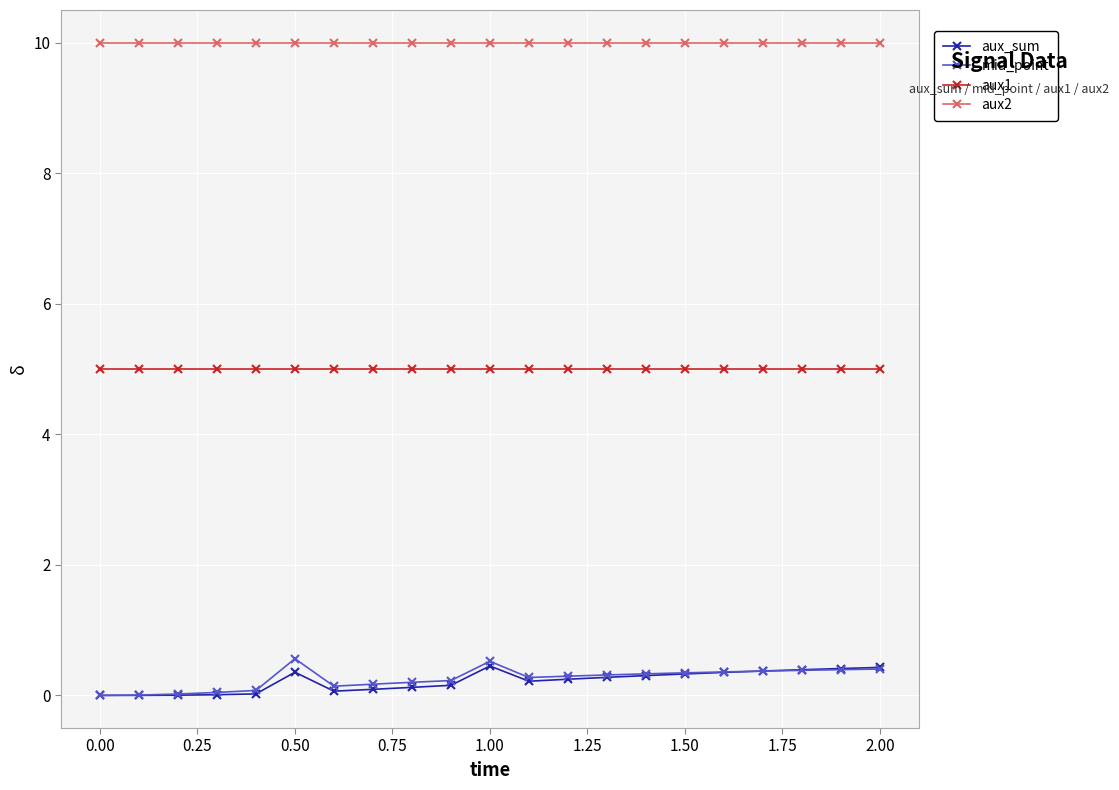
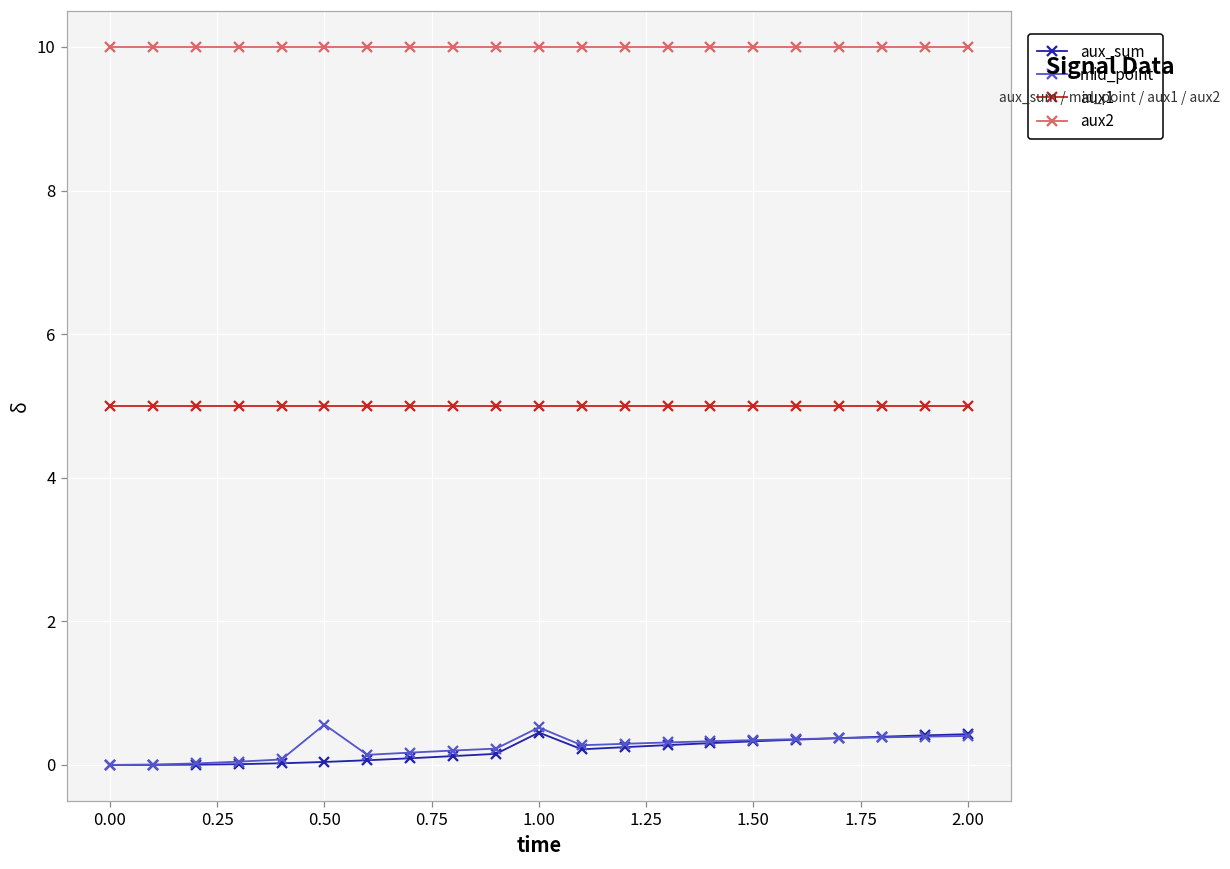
  {
    "aux_sum": {
-     "0.50": 0.4,
+     "0.50": 0.0,
      "1.00": 0.5
    },
    "mid_point": {
      "0.50": 0.6,
      "1.00": 0.5
    },
    "aux1": {
      "0.00": 5.0,
      "0.50": 5.0,
      "1.00": 5.0,
      "1.50": 5.0,
      "2.00": 5.0
    },
    "aux2": {
      "0.00": 10.0,
      "0.50": 10.0,
      "1.00": 10.0,
      "1.50": 10.0,
      "2.00": 10.0
    }
  }
